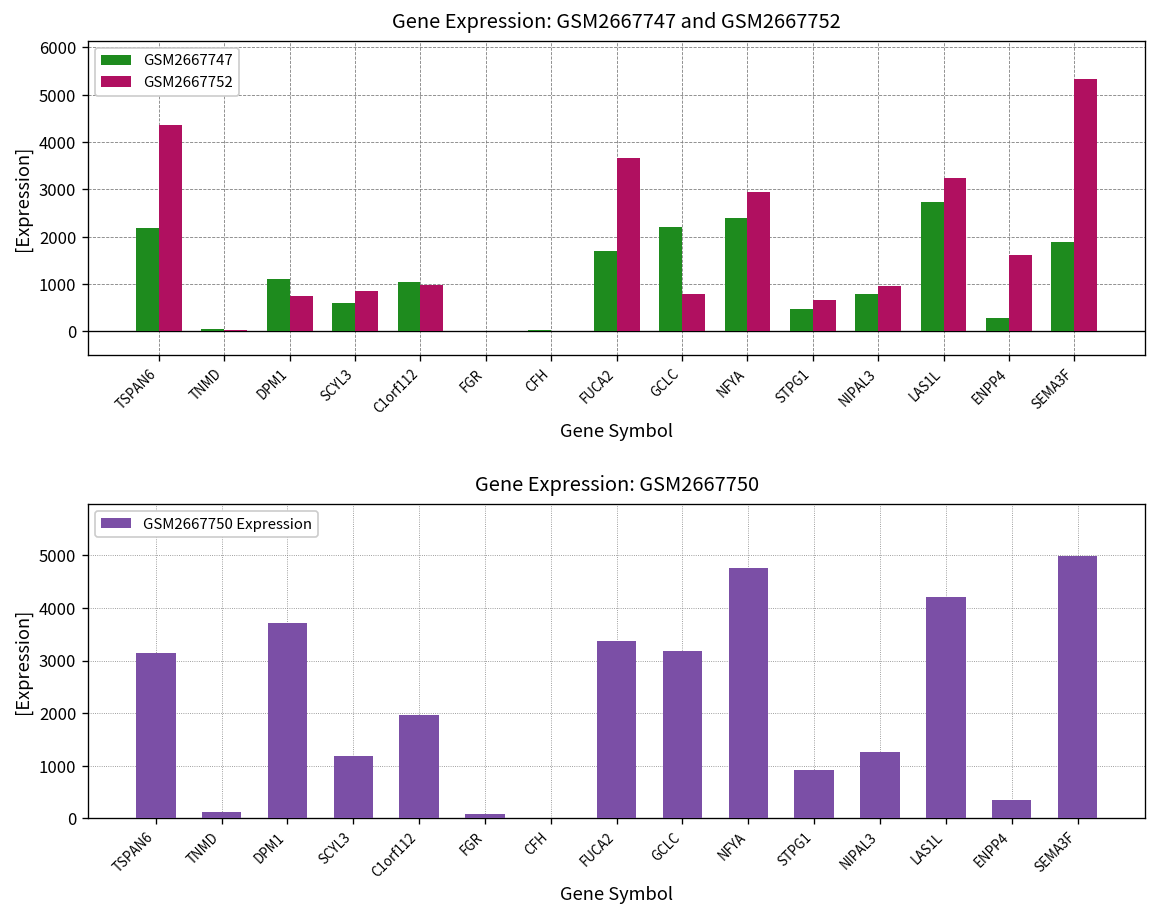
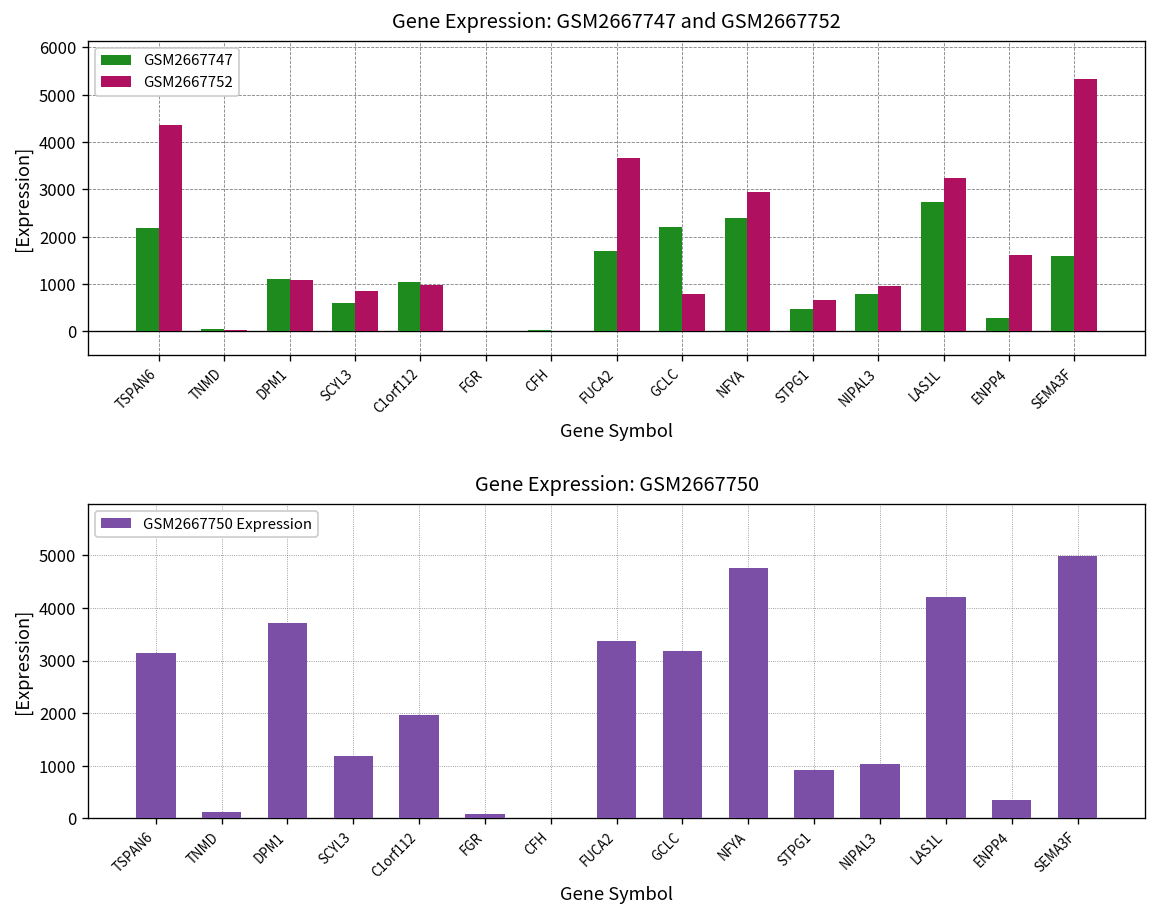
  {
    "Gene Expression: GSM2667747 and GSM2667752": {
      "GSM2667747": {
        "TSPAN6": 2200,
        "DPM1": 1100,
        "SCYL3": 600,
        "C1orf112": 1000,
        "FUCA2": 1700,
        "GCLC": 2200,
        "NFYA": 2400,
        "STPG1": 500,
        "NIPAL3": 800,
        "LAS1L": 2700,
        "ENPP4": 300,
-       "SEMA3F": 1900
+       "SEMA3F": 1600
      },
      "GSM2667752": {
        "TSPAN6": 4400,
-       "DPM1": 800,
+       "DPM1": 1100,
        "SCYL3": 800,
        "C1orf112": 1000,
        "FUCA2": 3700,
        "GCLC": 800,
        "NFYA": 2900,
        "STPG1": 700,
        "NIPAL3": 1000,
        "LAS1L": 3200,
        "ENPP4": 1600,
        "SEMA3F": 5300
      }
    },
    "Gene Expression: GSM2667750": {
      "TSPAN6": 3100,
      "TNMD": 100,
      "DPM1": 3700,
      "SCYL3": 1200,
      "C1orf112": 2000,
      "FGR": 100,
      "FUCA2": 3400,
      "GCLC": 3200,
      "NFYA": 4800,
      "STPG1": 900,
-     "NIPAL3": 1300,
+     "NIPAL3": 1000,
      "LAS1L": 4200,
      "ENPP4": 400,
      "SEMA3F": 5000
    }
  }
